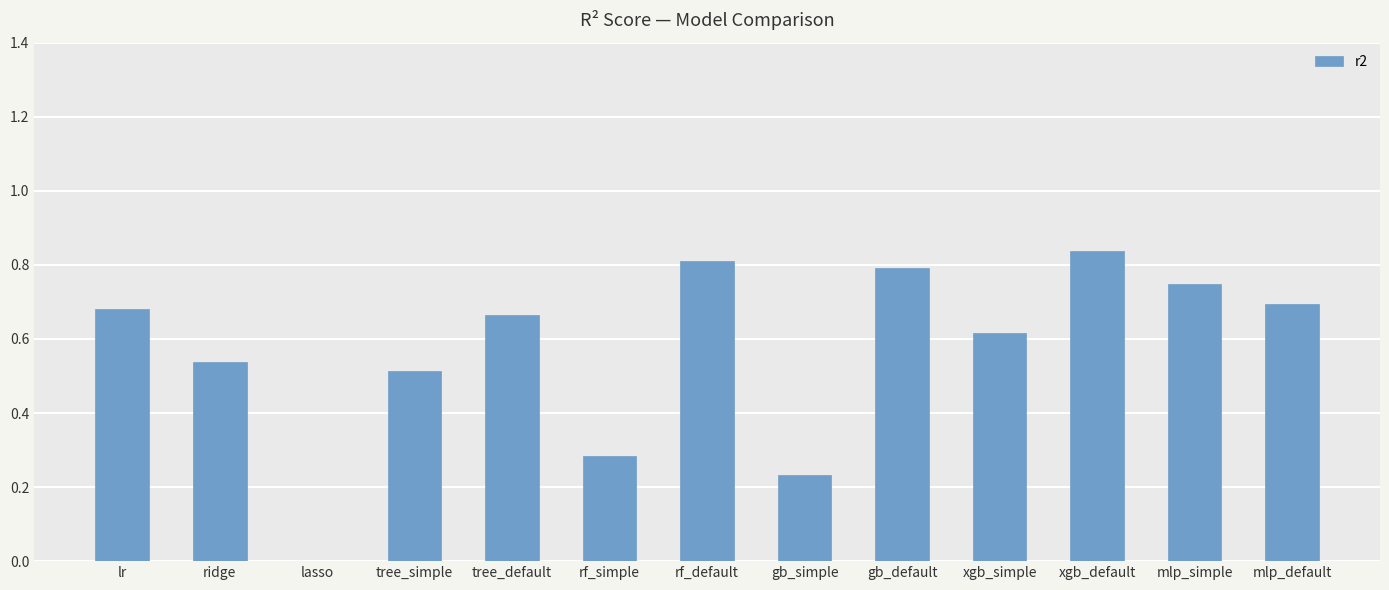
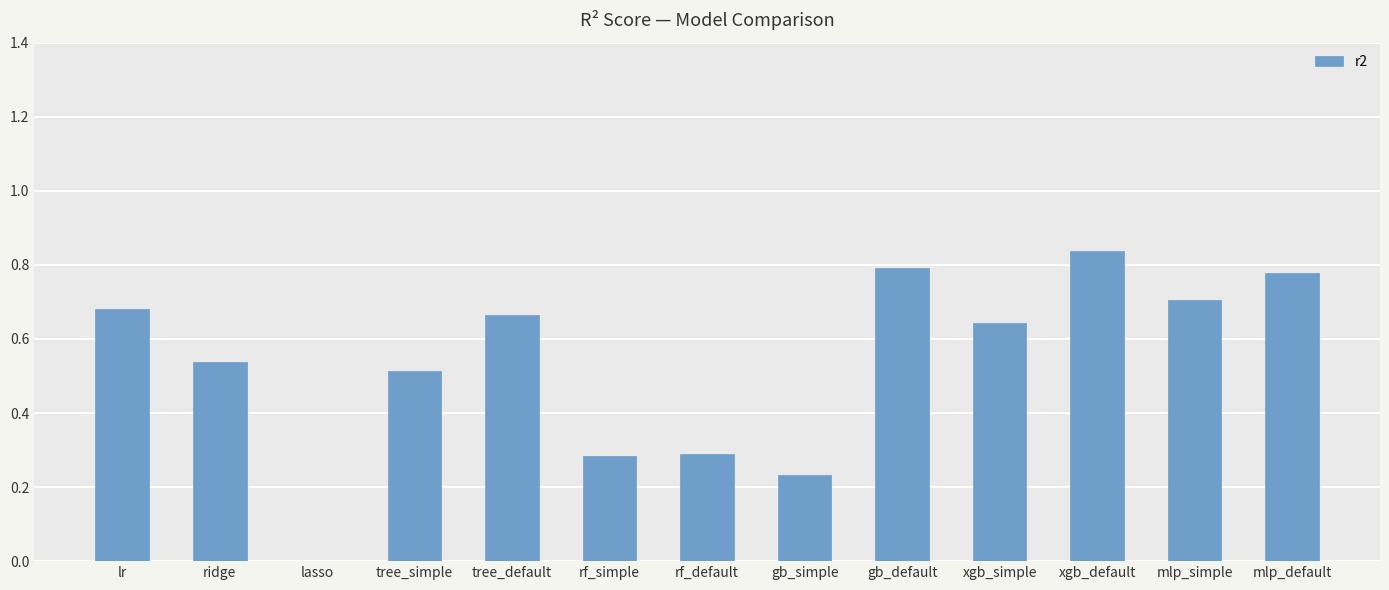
  {
    "lr": 0.68,
    "ridge": 0.54,
    "lasso": 0.00,
    "tree_simple": 0.51,
    "tree_default": 0.67,
    "rf_simple": 0.28,
-   "rf_default": 0.81,
+   "rf_default": 0.29,
    "gb_simple": 0.23,
    "gb_default": 0.79,
-   "xgb_simple": 0.62,
+   "xgb_simple": 0.64,
    "xgb_default": 0.84,
-   "mlp_simple": 0.75,
-   "mlp_default": 0.69
+   "mlp_simple": 0.70,
+   "mlp_default": 0.78
  }
